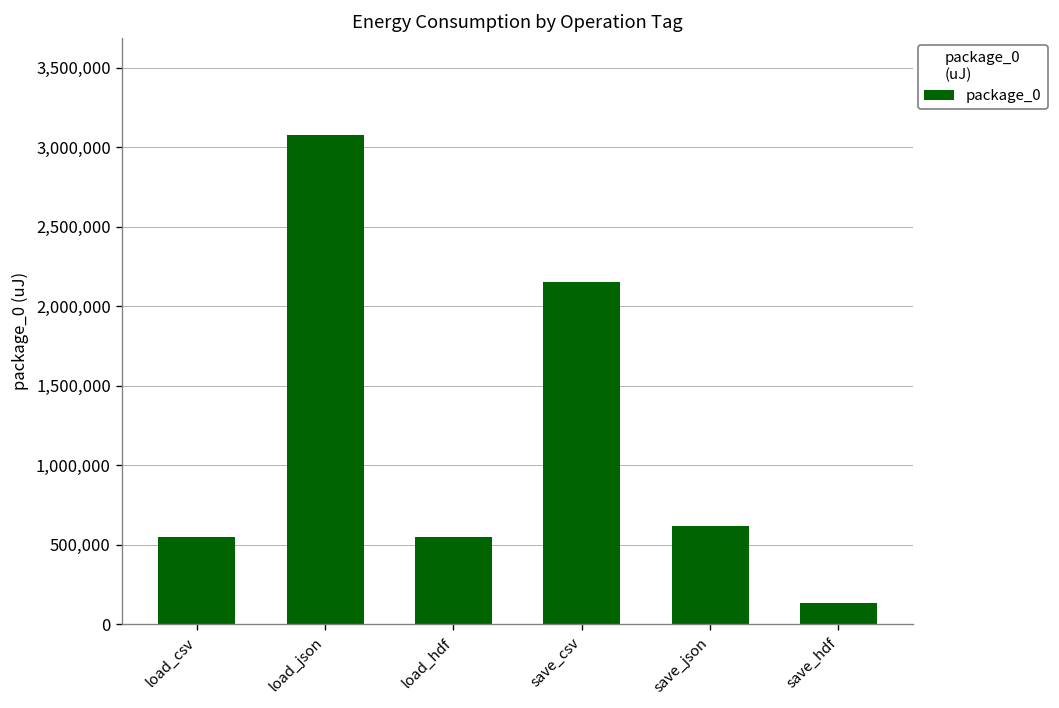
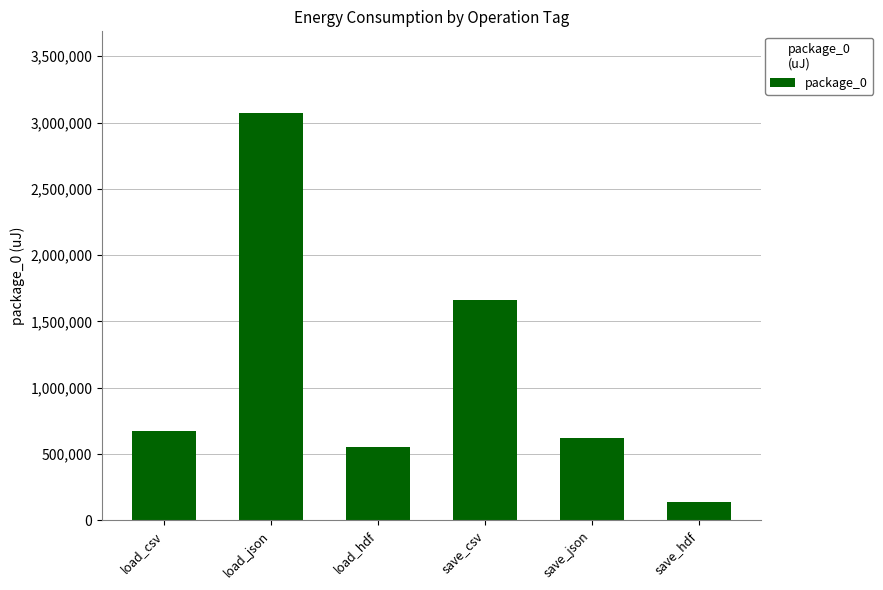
  {
-   "load_csv": "550,000",
+   "load_csv": "670,000",
    "load_json": "3,070,000",
    "load_hdf": "550,000",
-   "save_csv": "2,150,000",
+   "save_csv": "1,660,000",
    "save_json": "620,000",
    "save_hdf": "140,000"
  }
